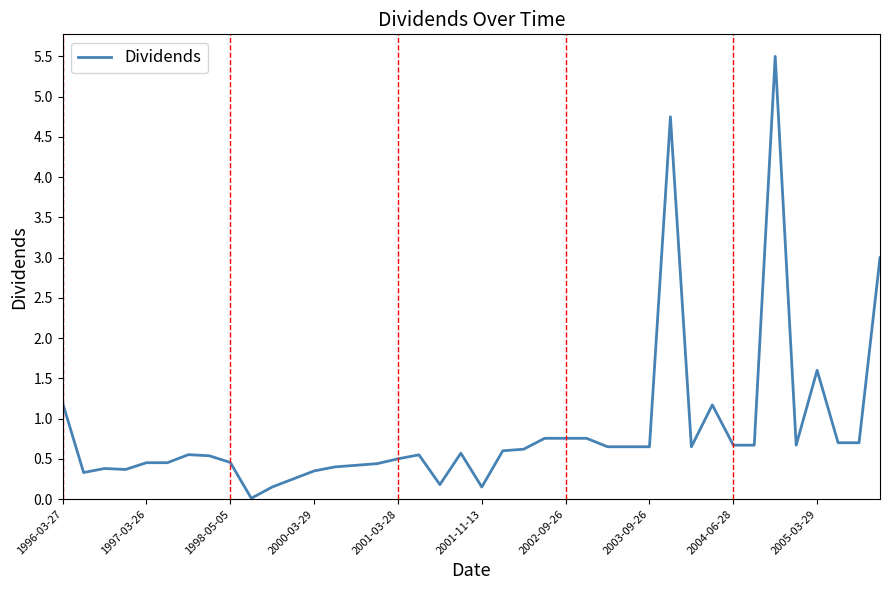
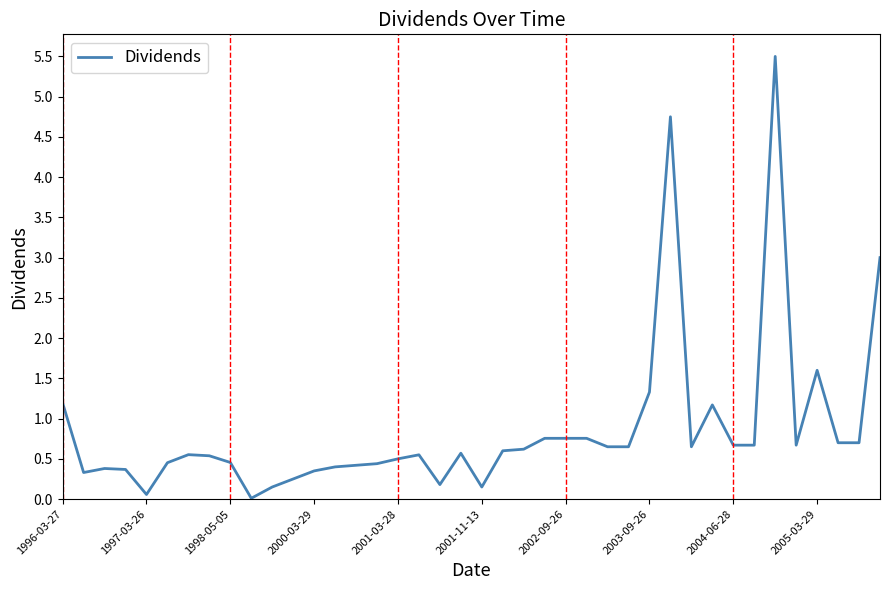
  {
    "1996-03-27": 1.2,
-   "1997-03-26": 0.5,
+   "1997-03-26": 0.1,
    "1998-05-05": 0.5,
    "2000-03-29": 0.4,
    "2001-03-28": 0.5,
    "2001-11-13": 0.2,
    "2002-09-26": 0.8,
-   "2003-09-26": 0.7,
+   "2003-09-26": 1.3,
    "2004-06-28": 0.7,
    "2005-03-29": 1.6
  }
